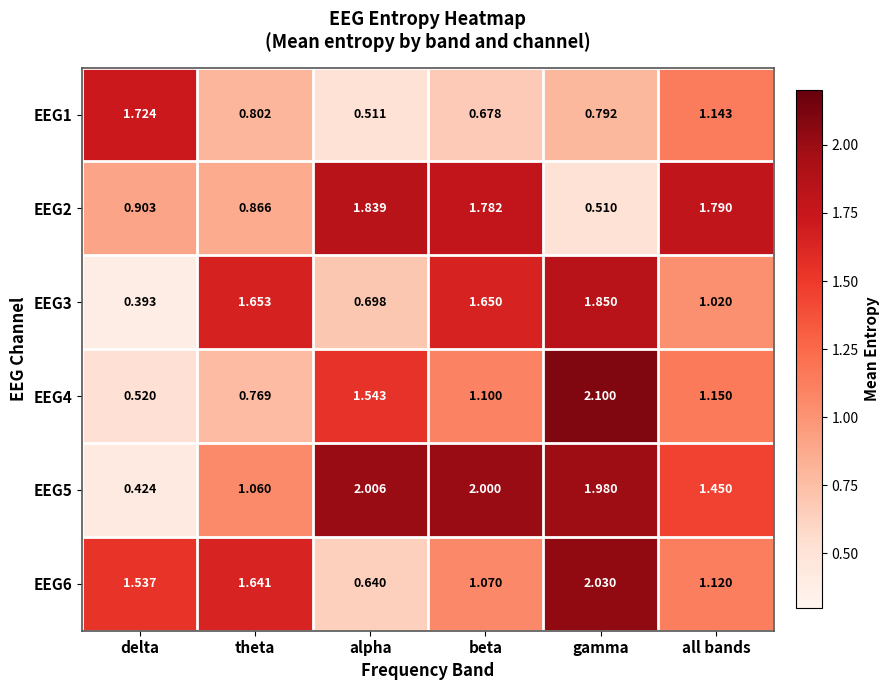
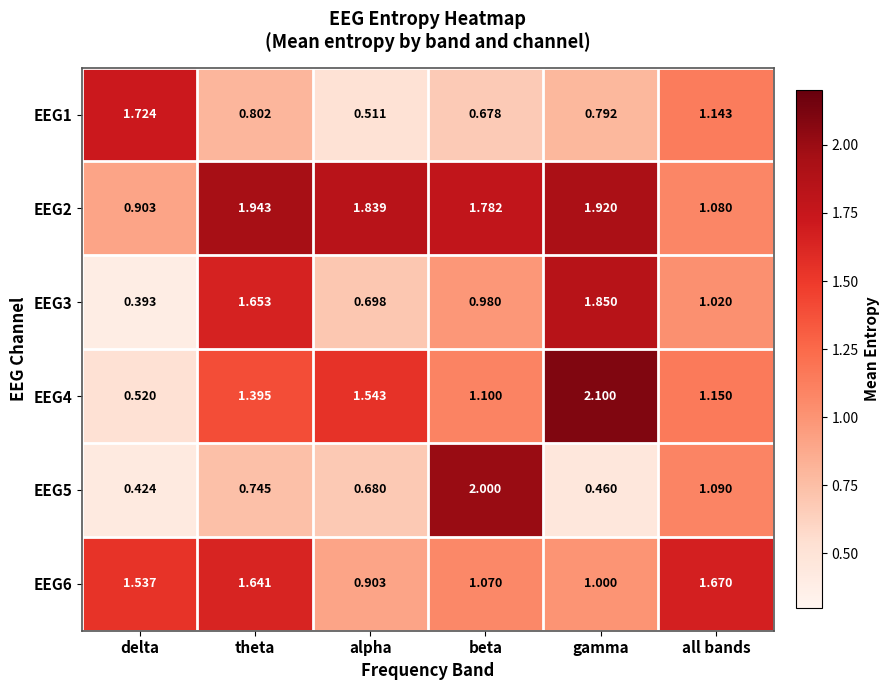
  {
    "EEG2": {
-     "theta": 0.866,
-     "gamma": 0.510,
-     "all bands": 1.790
+     "theta": 1.943,
+     "gamma": 1.920,
+     "all bands": 1.080
    },
    "EEG3": {
-     "beta": 1.650
+     "beta": 0.980
    },
    "EEG4": {
-     "theta": 0.769
+     "theta": 1.395
    },
    "EEG5": {
-     "theta": 1.060,
-     "alpha": 2.006,
-     "gamma": 1.980,
-     "all bands": 1.450
+     "theta": 0.745,
+     "alpha": 0.680,
+     "gamma": 0.460,
+     "all bands": 1.090
    },
    "EEG6": {
-     "alpha": 0.640,
-     "gamma": 2.030,
-     "all bands": 1.120
+     "alpha": 0.903,
+     "gamma": 1.000,
+     "all bands": 1.670
    }
  }
